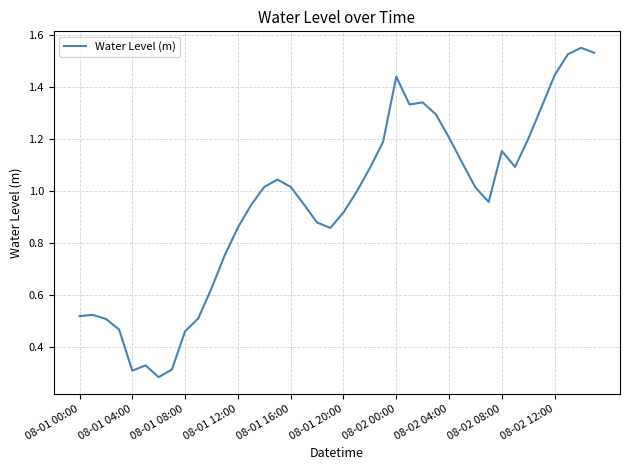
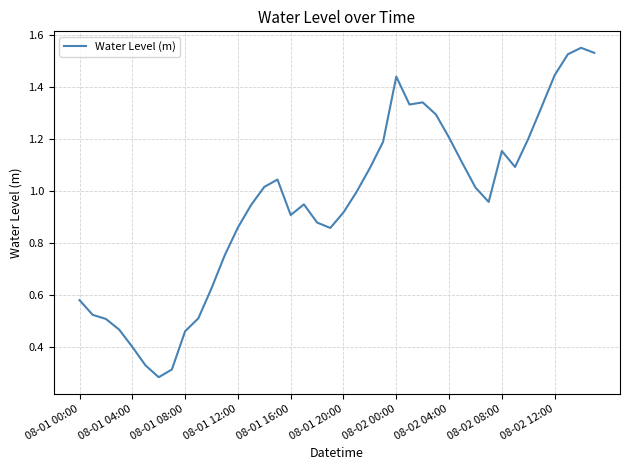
  {
-   "08-01 00:00": 0.52,
-   "08-01 04:00": 0.31,
+   "08-01 00:00": 0.58,
+   "08-01 04:00": 0.40,
    "08-01 08:00": 0.46,
    "08-01 12:00": 0.86,
-   "08-01 16:00": 1.02,
+   "08-01 16:00": 0.91,
    "08-01 20:00": 0.92,
    "08-02 00:00": 1.44,
    "08-02 04:00": 1.21,
    "08-02 08:00": 1.15,
    "08-02 12:00": 1.45
  }
